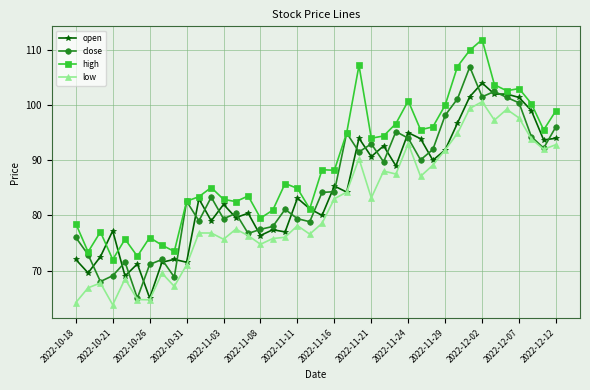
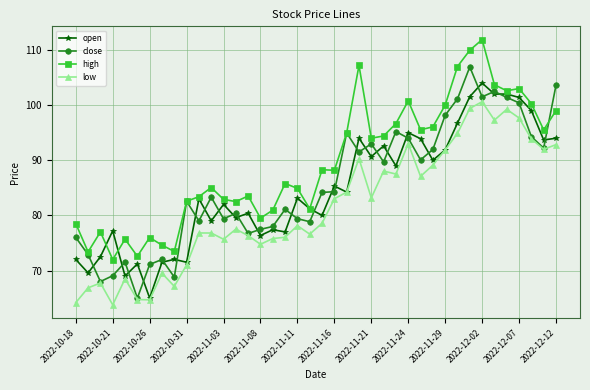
  {
    "open": {
      "2022-10-18": 72,
      "2022-10-21": 77,
      "2022-10-31": 72,
      "2022-11-03": 82,
      "2022-11-08": 76,
      "2022-11-11": 83,
      "2022-11-16": 85,
      "2022-11-21": 91,
      "2022-11-24": 95,
      "2022-12-02": 104,
      "2022-12-07": 101,
      "2022-12-12": 94
    },
    "close": {
      "2022-10-18": 76,
      "2022-10-21": 69,
      "2022-10-26": 71,
      "2022-11-03": 79,
      "2022-11-08": 77,
      "2022-11-11": 79,
      "2022-11-16": 84,
      "2022-11-21": 93,
      "2022-11-24": 94,
      "2022-11-29": 98,
      "2022-12-02": 102,
      "2022-12-07": 100,
-     "2022-12-12": 96
+     "2022-12-12": 104
    },
    "high": {
      "2022-10-18": 79,
      "2022-10-21": 72,
      "2022-10-26": 76,
      "2022-11-03": 83,
      "2022-11-08": 80,
      "2022-11-11": 85,
      "2022-11-16": 88,
      "2022-11-21": 94,
      "2022-11-24": 101,
      "2022-11-29": 100,
      "2022-12-02": 112,
      "2022-12-07": 103,
      "2022-12-12": 99
    },
    "low": {
      "2022-10-18": 64,
      "2022-10-21": 64,
      "2022-10-31": 71,
      "2022-11-03": 76,
      "2022-11-08": 75,
      "2022-11-11": 78,
      "2022-11-16": 83,
      "2022-11-21": 83,
      "2022-11-24": 93,
      "2022-12-02": 101,
      "2022-12-07": 98,
      "2022-12-12": 93
    }
  }
